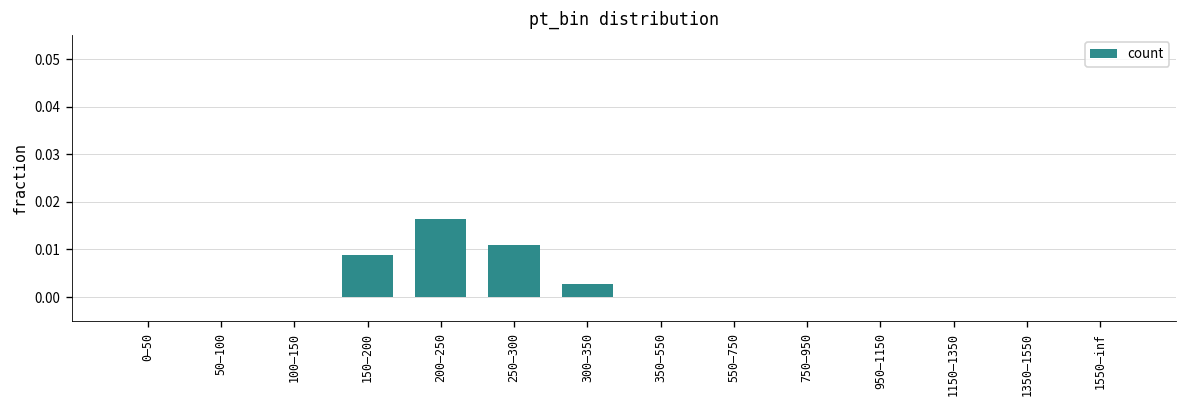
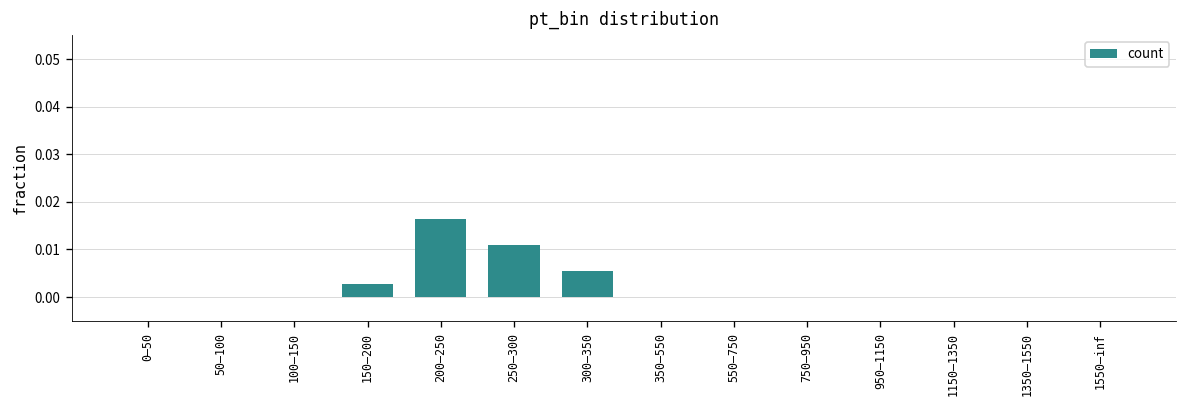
  {
    "0–50": 0.000,
    "50–100": 0.000,
    "100–150": 0.000,
-   "150–200": 0.009,
+   "150–200": 0.003,
    "200–250": 0.016,
    "250–300": 0.011,
-   "300–350": 0.003,
+   "300–350": 0.005,
    "350–550": 0.000,
    "550–750": 0.000,
    "750–950": 0.000,
    "950–1150": 0.000,
    "1150–1350": 0.000,
    "1350–1550": 0.000,
    "1550–inf": 0.000
  }
